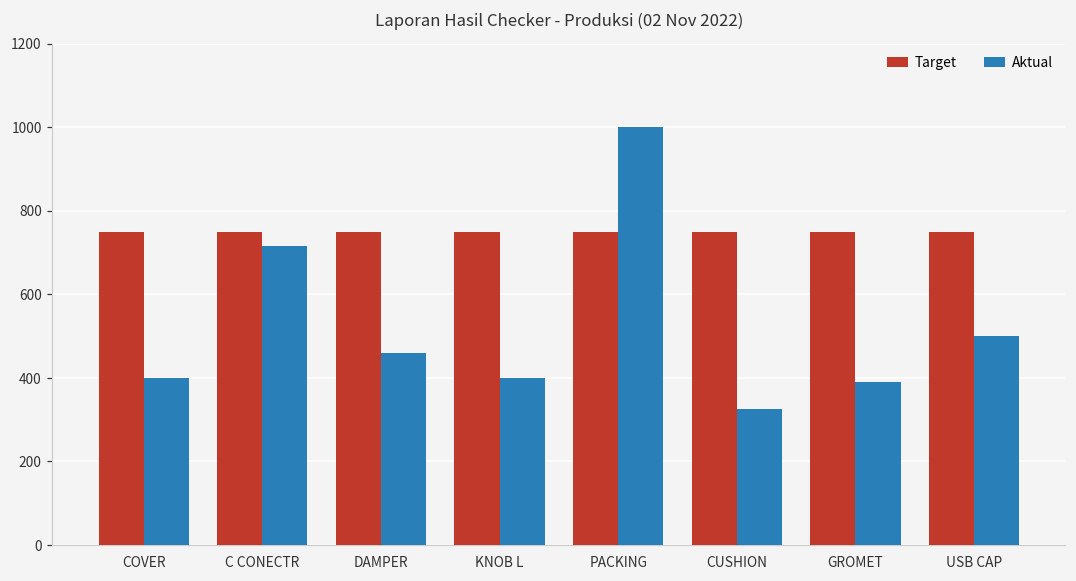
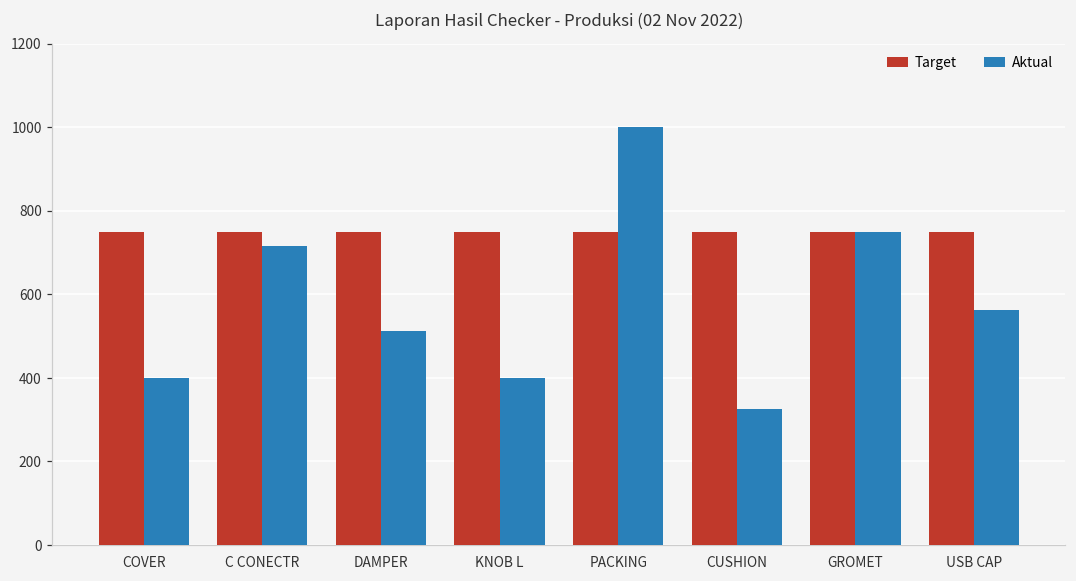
  {
    "Target": {
      "COVER": 750,
      "C CONECTR": 750,
      "DAMPER": 750,
      "KNOB L": 750,
      "PACKING": 750,
      "CUSHION": 750,
      "GROMET": 750,
      "USB CAP": 750
    },
    "Aktual": {
      "COVER": 400,
      "C CONECTR": 720,
-     "DAMPER": 460,
+     "DAMPER": 510,
      "KNOB L": 400,
      "PACKING": 1000,
      "CUSHION": 330,
-     "GROMET": 390,
-     "USB CAP": 500
+     "GROMET": 750,
+     "USB CAP": 560
    }
  }
